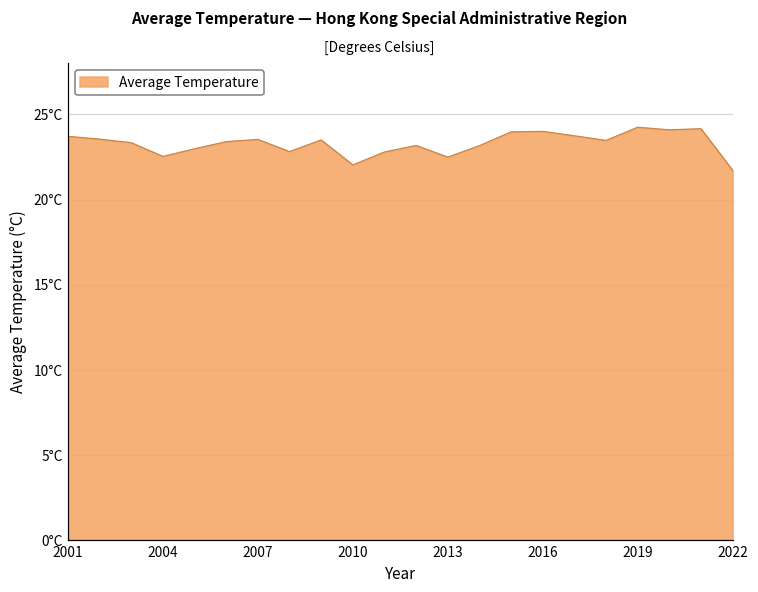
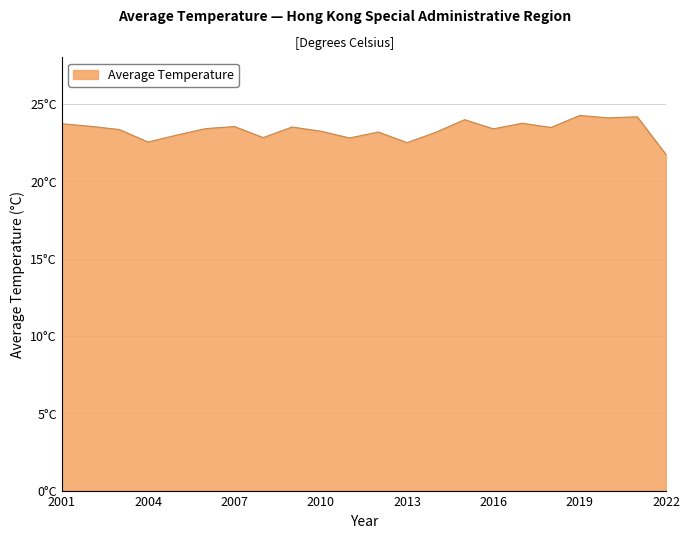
  {
    "2001": "23.7°C",
    "2004": "22.5°C",
    "2007": "23.5°C",
-   "2010": "22.0°C",
+   "2010": "23.2°C",
    "2013": "22.5°C",
-   "2016": "24.0°C",
+   "2016": "23.4°C",
    "2019": "24.3°C",
    "2022": "21.7°C"
  }
